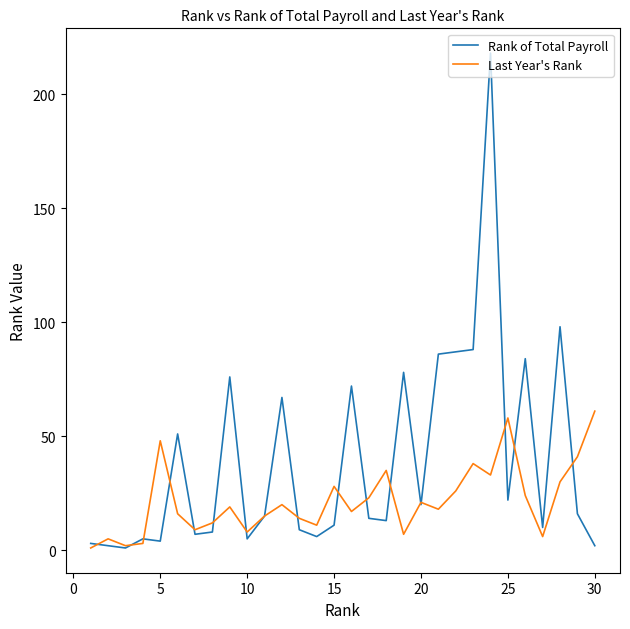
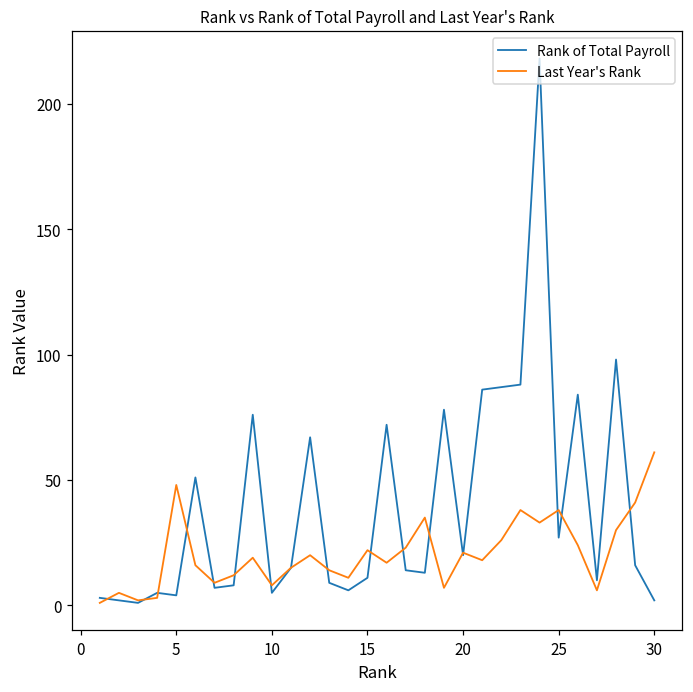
  {
    "Rank of Total Payroll": {
      "5": 4,
      "10": 5,
      "15": 11,
-     "25": 22,
+     "25": 27,
      "30": 2
    },
    "Last Year's Rank": {
      "5": 48,
      "10": 8,
-     "15": 28,
-     "25": 58,
+     "15": 22,
+     "25": 38,
      "30": 61
    }
  }
